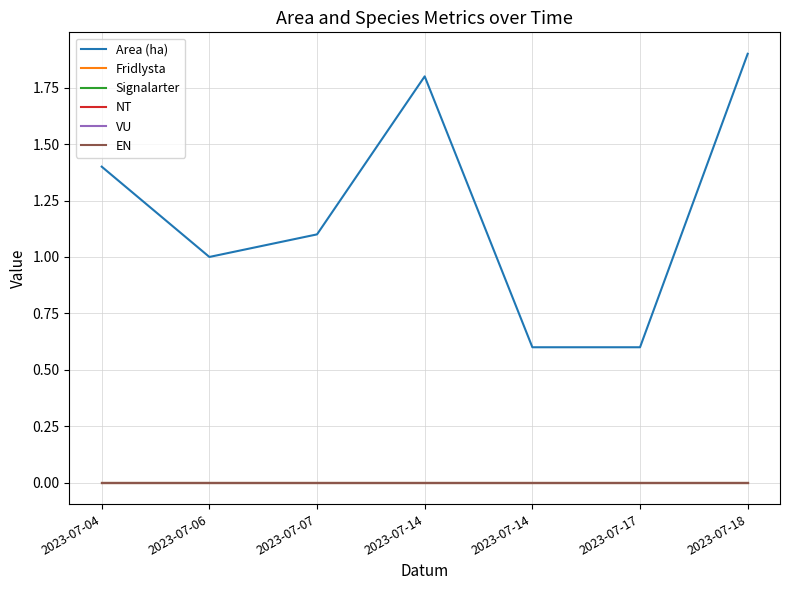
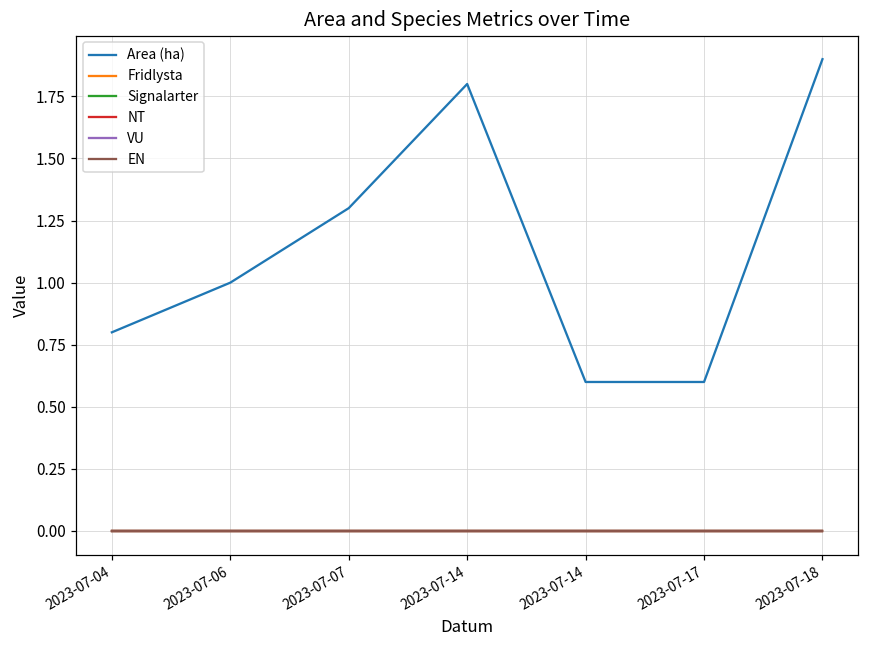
  {
    "Area (ha)": {
-     "2023-07-04": 1.4,
+     "2023-07-04": 0.8,
      "2023-07-06": 1.0,
-     "2023-07-07": 1.1,
+     "2023-07-07": 1.3,
      "2023-07-17": 0.6,
      "2023-07-18": 1.9
    },
    "EN": {
      "2023-07-04": 0.0,
      "2023-07-06": 0.0,
      "2023-07-07": 0.0,
      "2023-07-17": 0.0,
      "2023-07-18": 0.0
    }
  }
